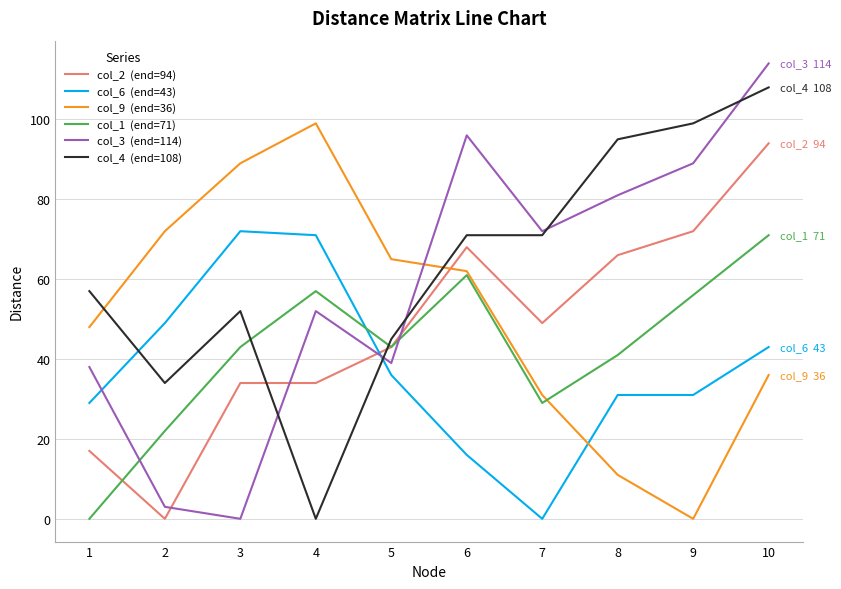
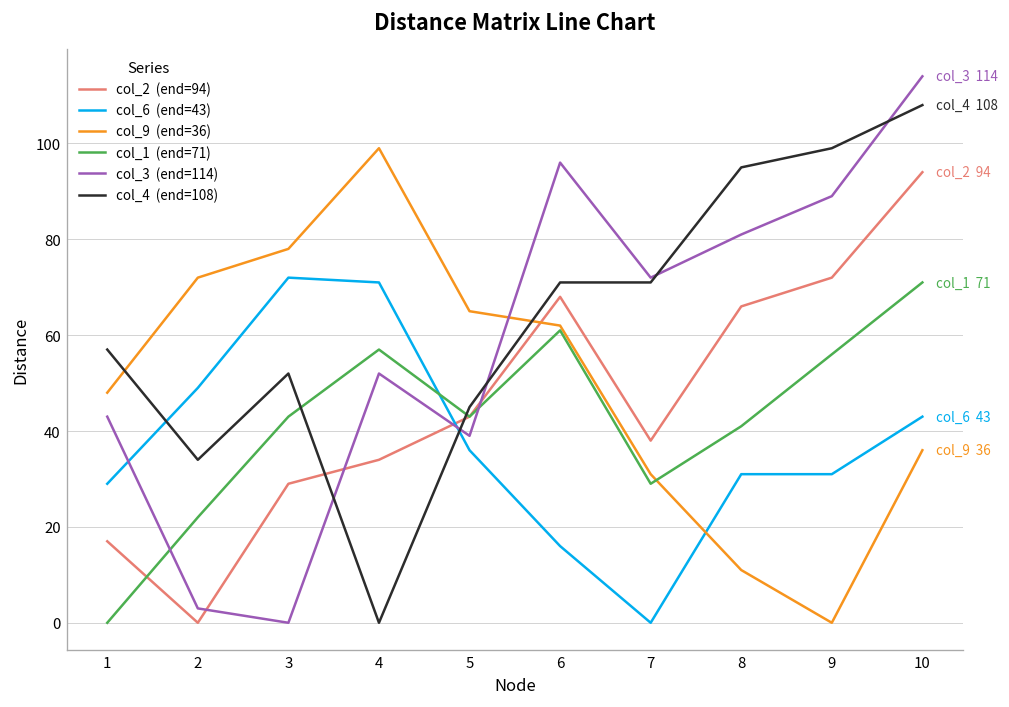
  {
    "col_2 (end=94)": {
      "1": 17,
      "2": 0,
-     "3": 34,
+     "3": 29,
      "4": 34,
      "6": 68,
-     "7": 49,
+     "7": 38,
      "8": 66,
      "9": 72
    },
    "col_6 (end=43)": {
      "10": 43
    },
    "col_9 (end=36)": {
      "1": 48,
      "2": 72,
-     "3": 89,
+     "3": 78,
      "4": 99,
      "5": 65,
      "6": 62,
      "7": 31,
      "8": 11,
      "9": 0
    },
    "col_1 (end=71)": {
      "10": 71
    },
    "col_3 (end=114)": {
-     "1": 38,
+     "1": 43,
      "2": 3,
      "3": 0,
      "4": 52,
      "5": 39,
      "6": 96,
      "7": 72,
      "8": 81,
      "9": 89
    },
    "col_4 (end=108)": {
      "10": 108
    }
  }
